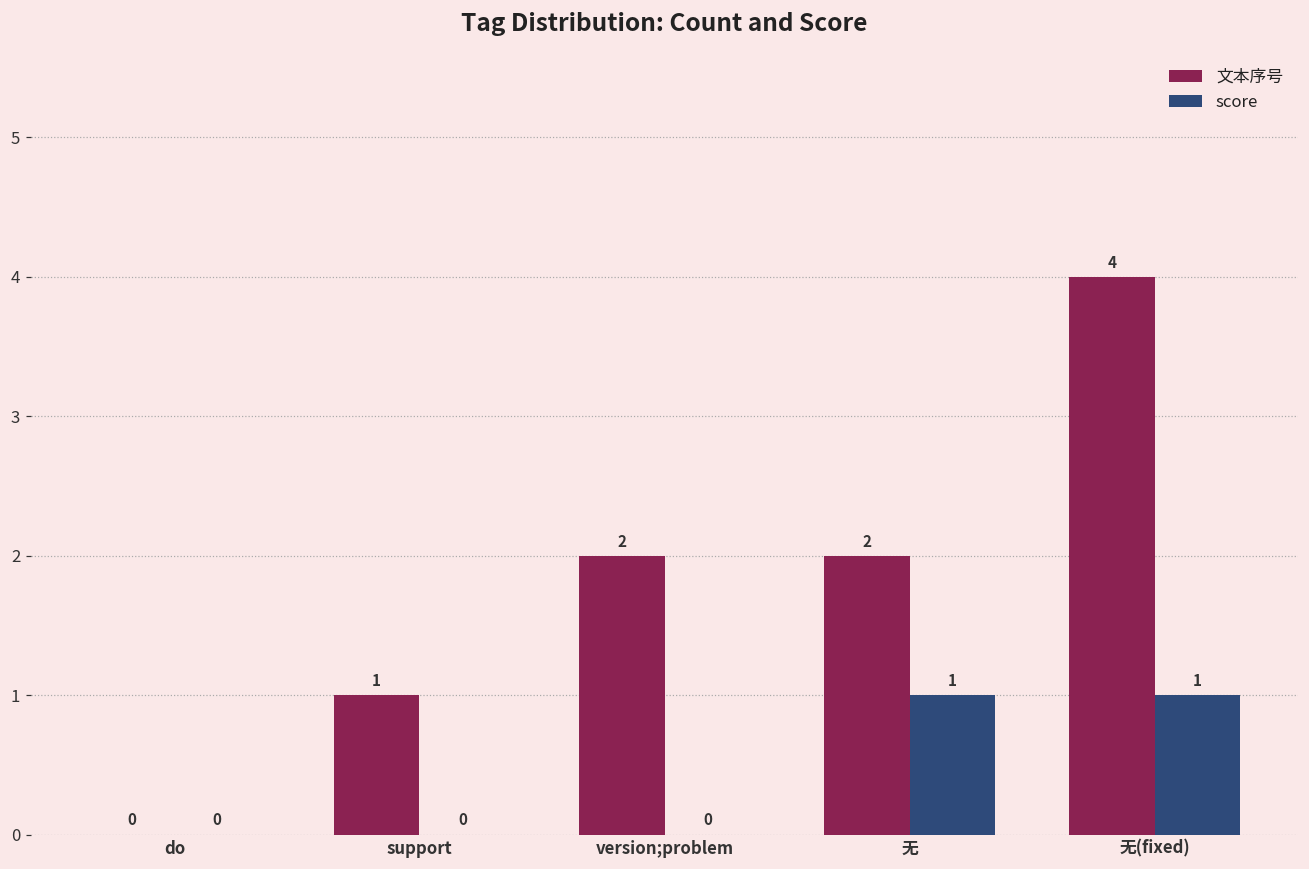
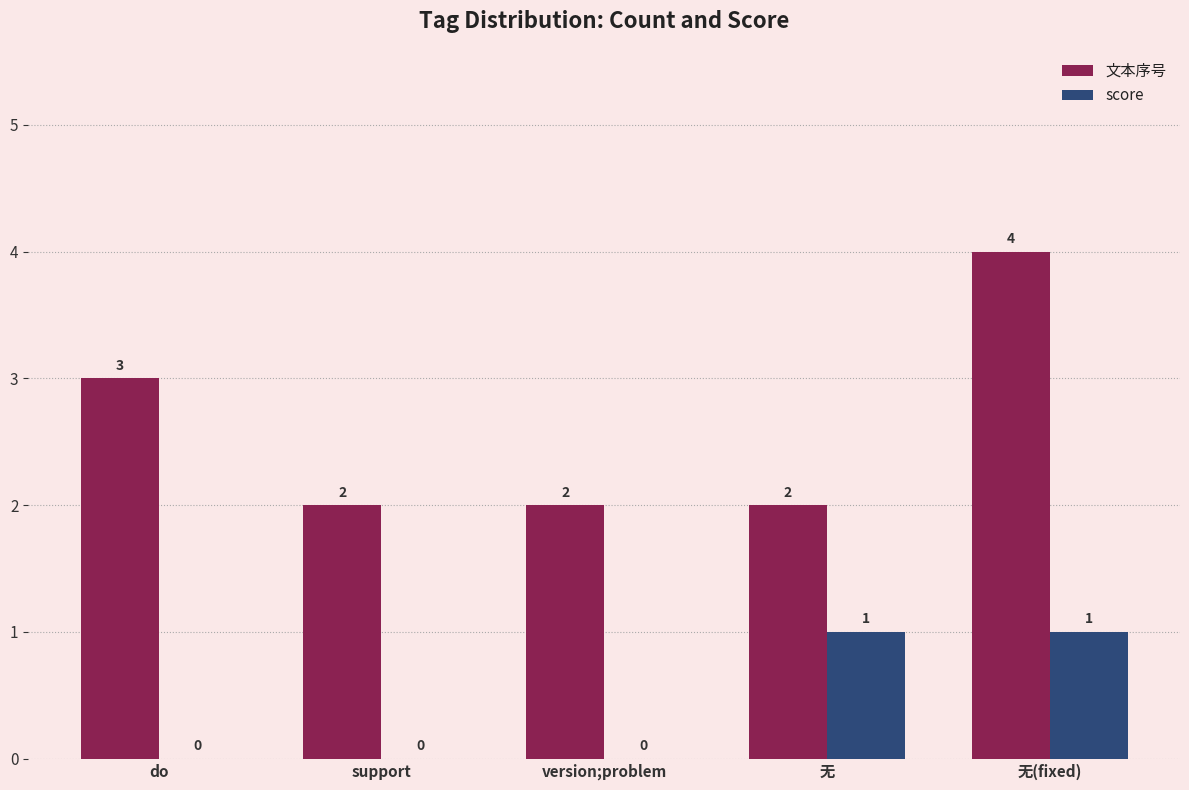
  {
    "文本序号": {
-     "do": 0,
-     "support": 1,
+     "do": 3,
+     "support": 2,
      "version;problem": 2,
      "无": 2,
      "无(fixed)": 4
    },
    "score": {
      "do": 0,
      "support": 0,
      "version;problem": 0,
      "无": 1,
      "无(fixed)": 1
    }
  }
